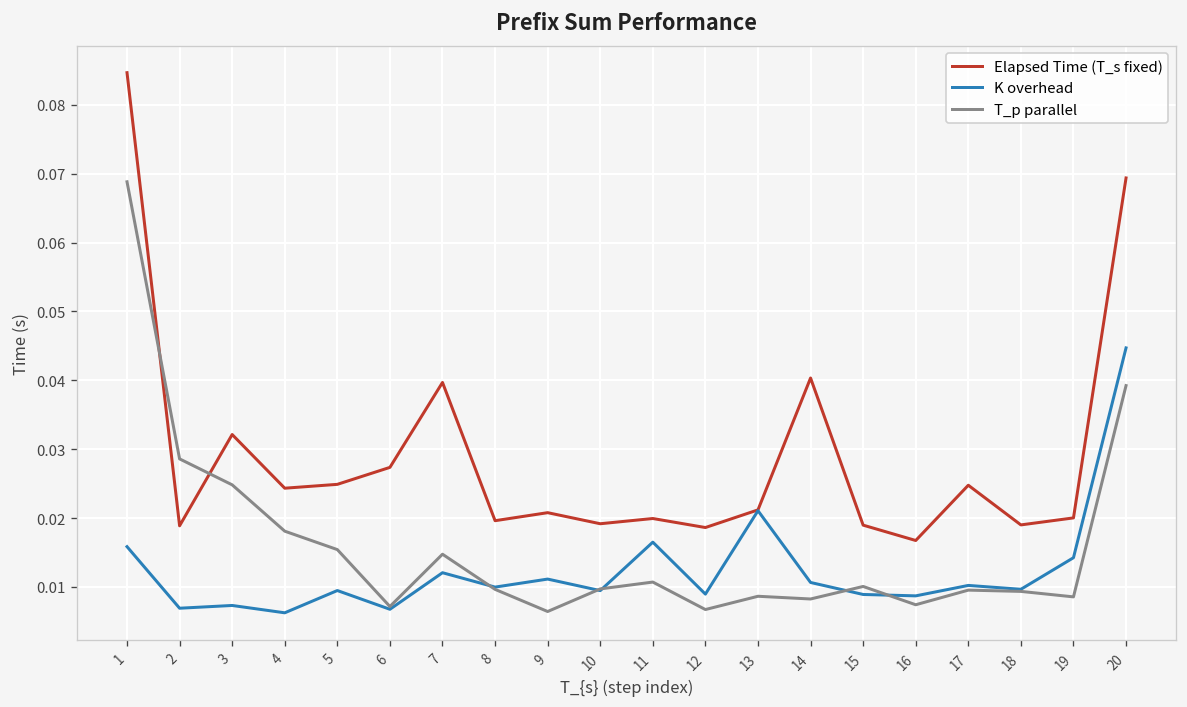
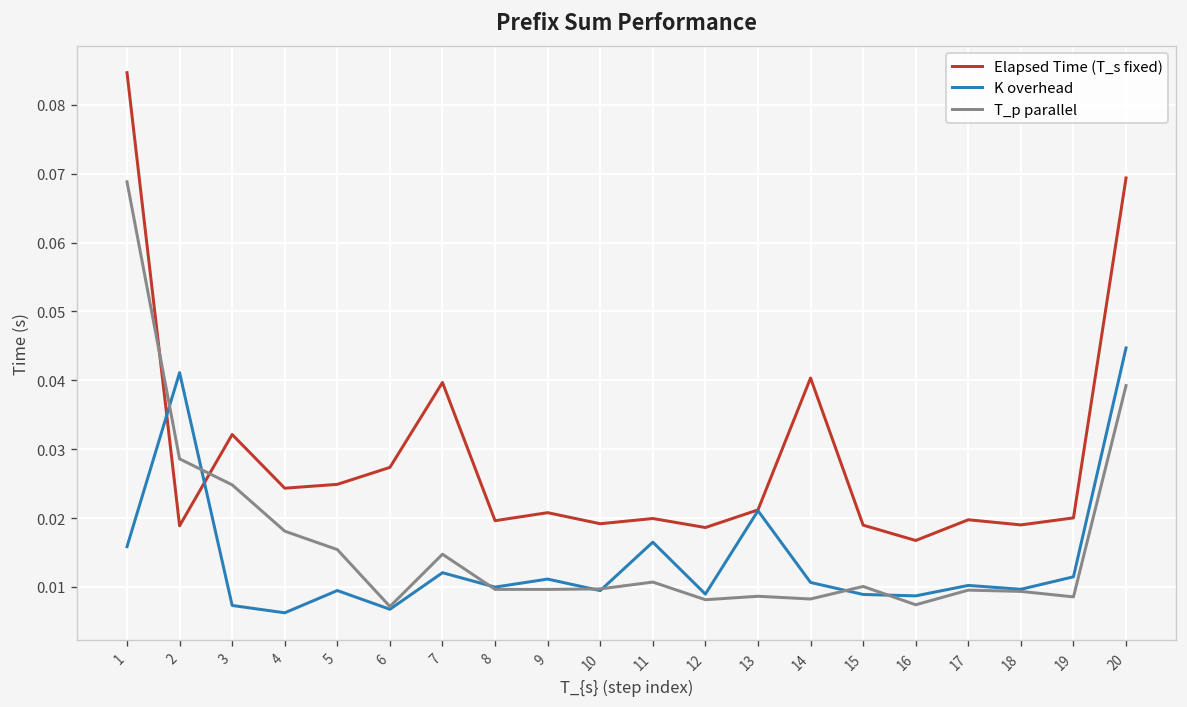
  {
    "Elapsed Time (T_s fixed)": {
      "1": 0.085,
      "2": 0.019,
      "3": 0.032,
      "4": 0.024,
      "5": 0.025,
      "6": 0.027,
      "7": 0.040,
      "8": 0.020,
      "9": 0.021,
      "10": 0.019,
      "11": 0.020,
      "12": 0.019,
      "14": 0.040,
      "15": 0.019,
      "16": 0.017,
-     "17": 0.025,
+     "17": 0.020,
      "18": 0.019,
      "19": 0.020,
      "20": 0.069
    },
    "K overhead": {
      "1": 0.016,
-     "2": 0.007,
+     "2": 0.041,
      "3": 0.007,
      "4": 0.006,
      "5": 0.009,
      "7": 0.012,
      "9": 0.011,
      "11": 0.017,
      "12": 0.009,
      "14": 0.011,
      "15": 0.009,
      "16": 0.009,
      "17": 0.010,
-     "19": 0.014,
+     "19": 0.011,
      "20": 0.045
    },
    "T_p parallel": {
      "1": 0.069,
      "2": 0.029,
      "3": 0.025,
      "4": 0.018,
      "5": 0.015,
      "7": 0.015,
-     "9": 0.006,
+     "9": 0.010,
      "11": 0.011,
-     "12": 0.007,
+     "12": 0.008,
      "13": 0.009,
      "14": 0.008,
      "15": 0.010,
      "16": 0.007,
      "17": 0.010,
      "19": 0.009,
      "20": 0.039
    }
  }
